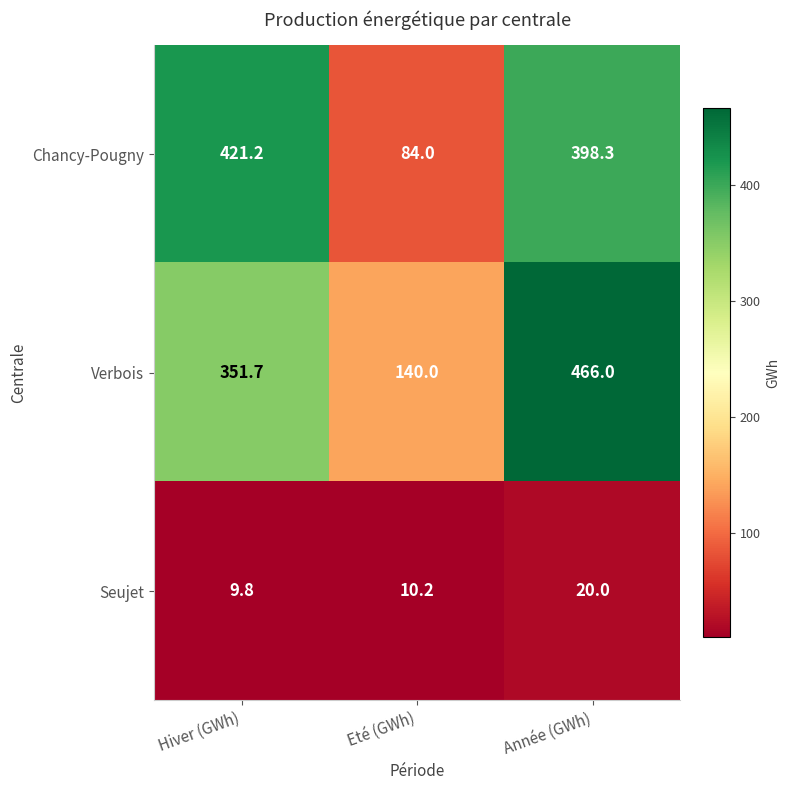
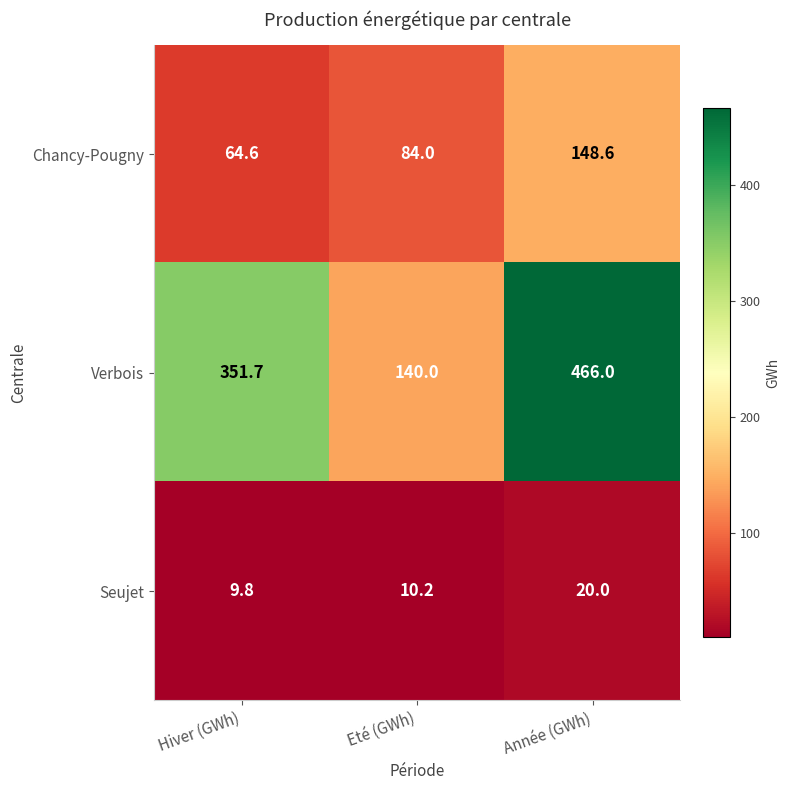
  {
    "Chancy-Pougny": {
-     "Hiver (GWh)": 421.2,
+     "Hiver (GWh)": 64.6,
      "Eté (GWh)": 84.0,
-     "Année (GWh)": 398.3
+     "Année (GWh)": 148.6
    },
    "Verbois": {
      "Hiver (GWh)": 351.7,
      "Eté (GWh)": 140.0,
      "Année (GWh)": 466.0
    },
    "Seujet": {
      "Hiver (GWh)": 9.8,
      "Eté (GWh)": 10.2,
      "Année (GWh)": 20.0
    }
  }
